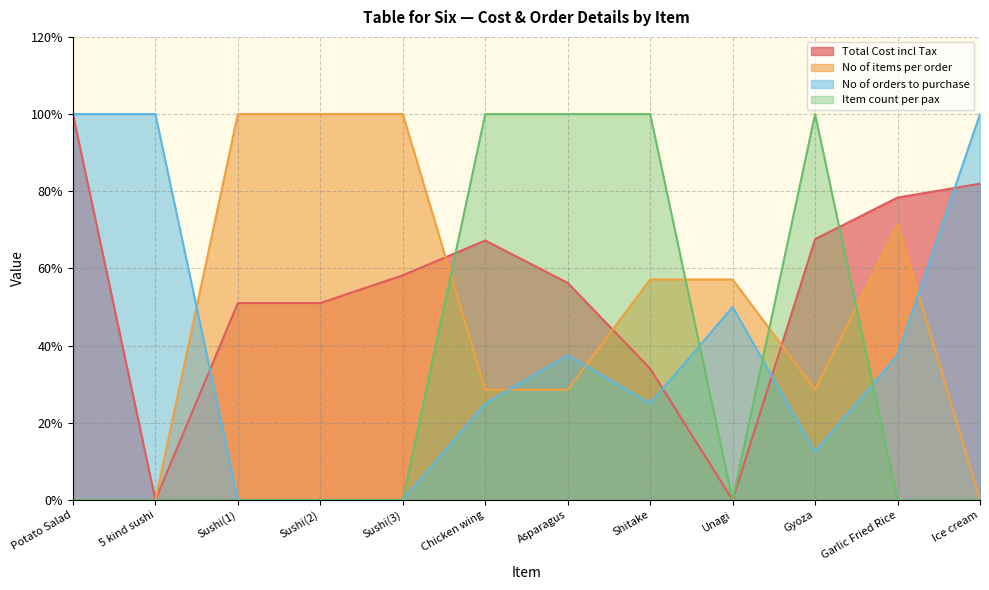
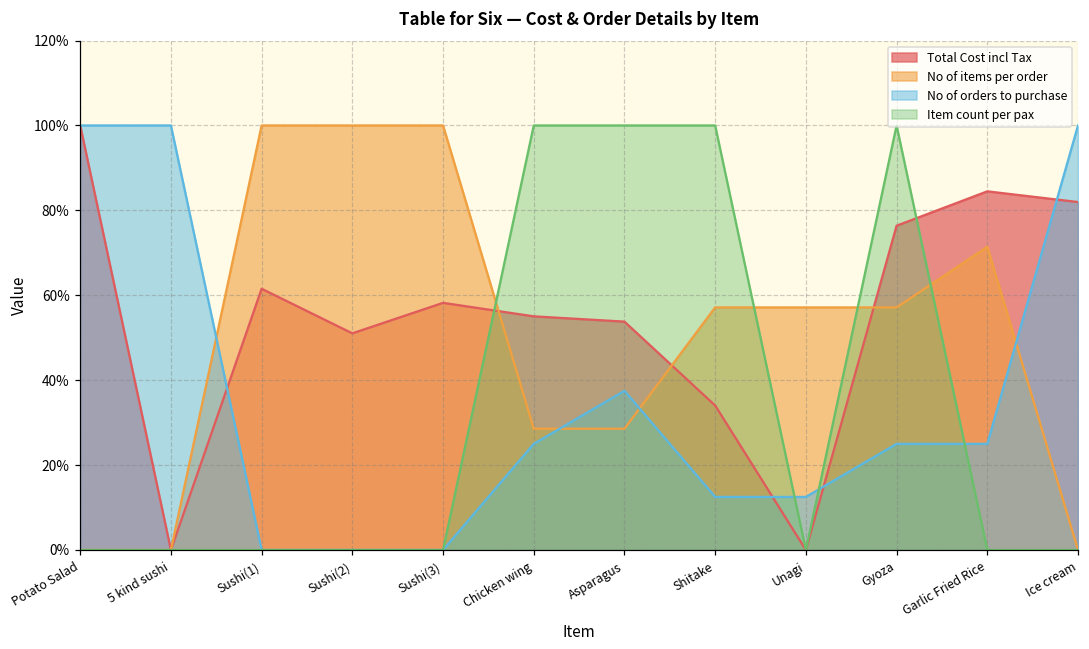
  {
    "Total Cost incl Tax": {
-     "Sushi(1)": "51%",
+     "Sushi(1)": "62%",
      "Sushi(2)": "51%",
      "Sushi(3)": "58%",
-     "Chicken wing": "67%",
-     "Asparagus": "56%",
+     "Chicken wing": "55%",
+     "Asparagus": "54%",
      "Shitake": "34%",
-     "Gyoza": "68%",
-     "Garlic Fried Rice": "78%",
+     "Gyoza": "76%",
+     "Garlic Fried Rice": "84%",
      "Ice cream": "82%"
    },
    "No of items per order": {
      "Sushi(1)": "100%",
      "Sushi(2)": "100%",
      "Sushi(3)": "100%",
      "Chicken wing": "29%",
      "Asparagus": "29%",
      "Shitake": "57%",
      "Unagi": "57%",
-     "Gyoza": "29%",
+     "Gyoza": "57%",
      "Garlic Fried Rice": "71%"
    },
    "No of orders to purchase": {
      "5 kind sushi": "100%",
      "Chicken wing": "25%",
      "Asparagus": "38%",
-     "Shitake": "25%",
-     "Unagi": "50%",
-     "Gyoza": "13%",
-     "Garlic Fried Rice": "38%",
+     "Shitake": "13%",
+     "Unagi": "13%",
+     "Gyoza": "25%",
+     "Garlic Fried Rice": "25%",
      "Ice cream": "100%"
    },
    "Item count per pax": {
      "Chicken wing": "100%",
      "Asparagus": "100%",
      "Shitake": "100%",
      "Gyoza": "100%",
      "Garlic Fried Rice": "0%"
    }
  }
